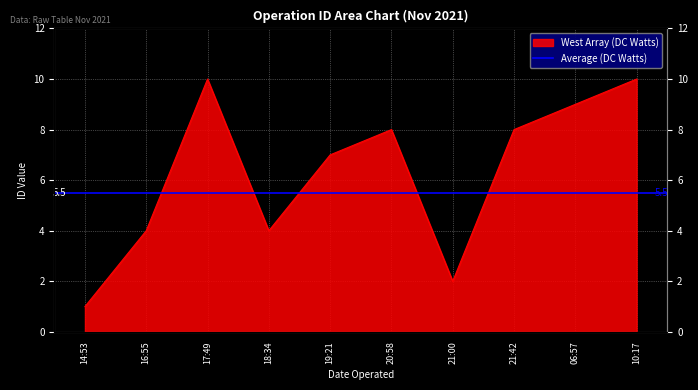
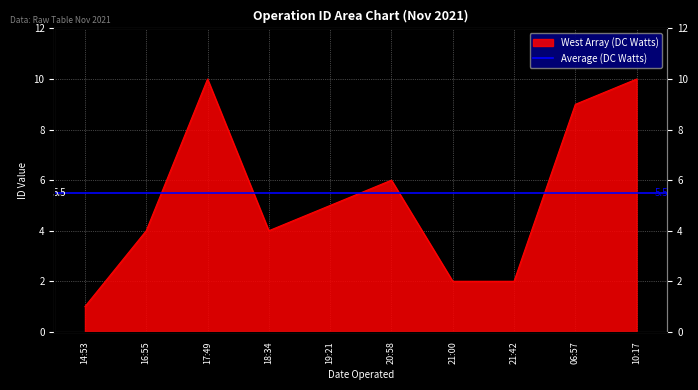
  {
    "14:53": 1,
    "16:55": 4,
    "17:49": 10,
    "18:34": 4,
-   "19:21": 7,
-   "20:58": 8,
+   "19:21": 5,
+   "20:58": 6,
    "21:00": 2,
-   "21:42": 8,
+   "21:42": 2,
    "06:57": 9,
    "10:17": 10
  }
